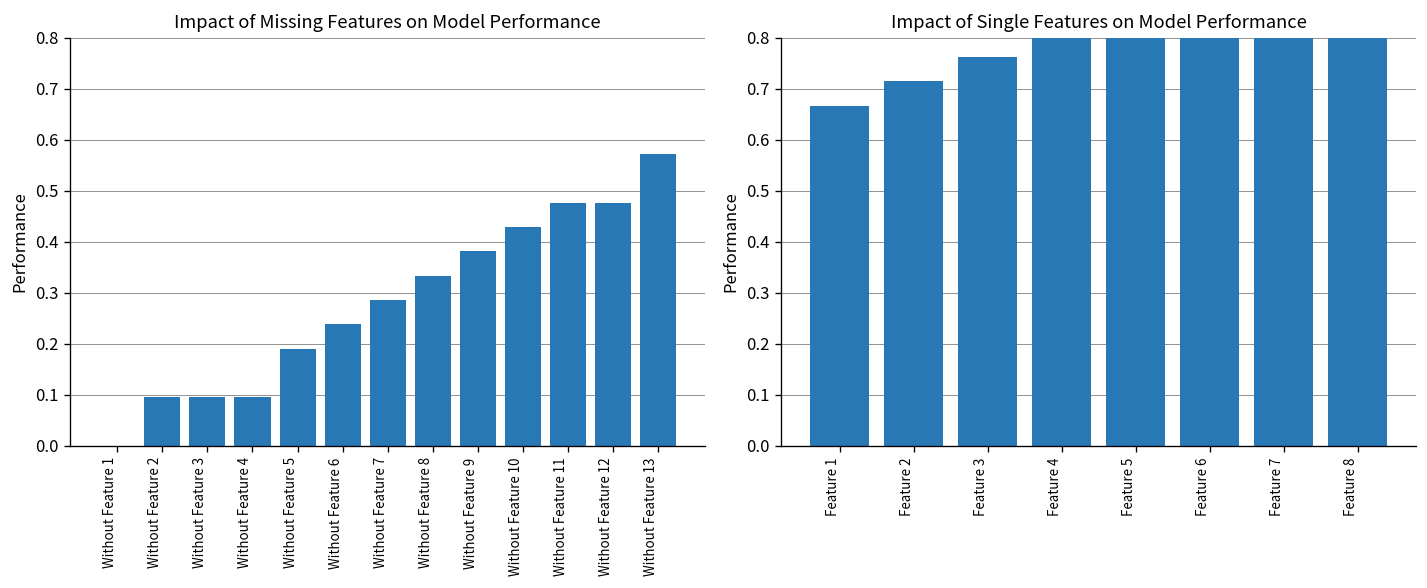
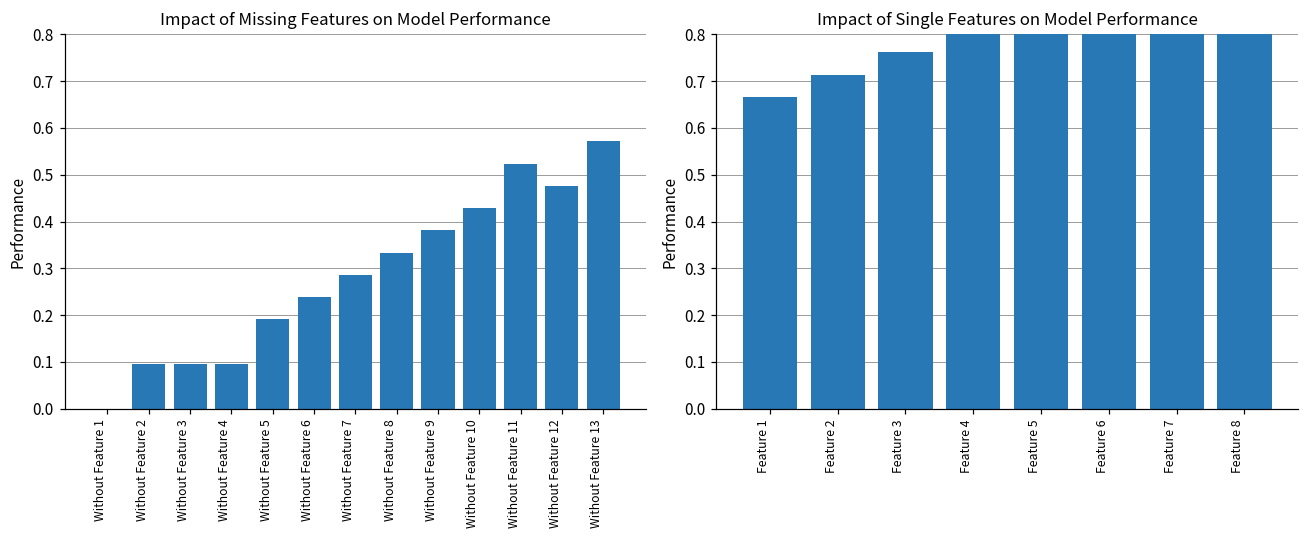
  {
    "Impact of Missing Features on Model Performance": {
      "Without Feature 1": 0.00,
      "Without Feature 2": 0.10,
      "Without Feature 3": 0.10,
      "Without Feature 4": 0.10,
      "Without Feature 5": 0.19,
      "Without Feature 6": 0.24,
      "Without Feature 7": 0.29,
      "Without Feature 8": 0.33,
      "Without Feature 9": 0.38,
      "Without Feature 10": 0.43,
-     "Without Feature 11": 0.48,
+     "Without Feature 11": 0.52,
      "Without Feature 12": 0.48,
      "Without Feature 13": 0.57
    },
    "Impact of Single Features on Model Performance": {
      "Feature 1": 0.67,
      "Feature 2": 0.71,
      "Feature 3": 0.76
    }
  }
